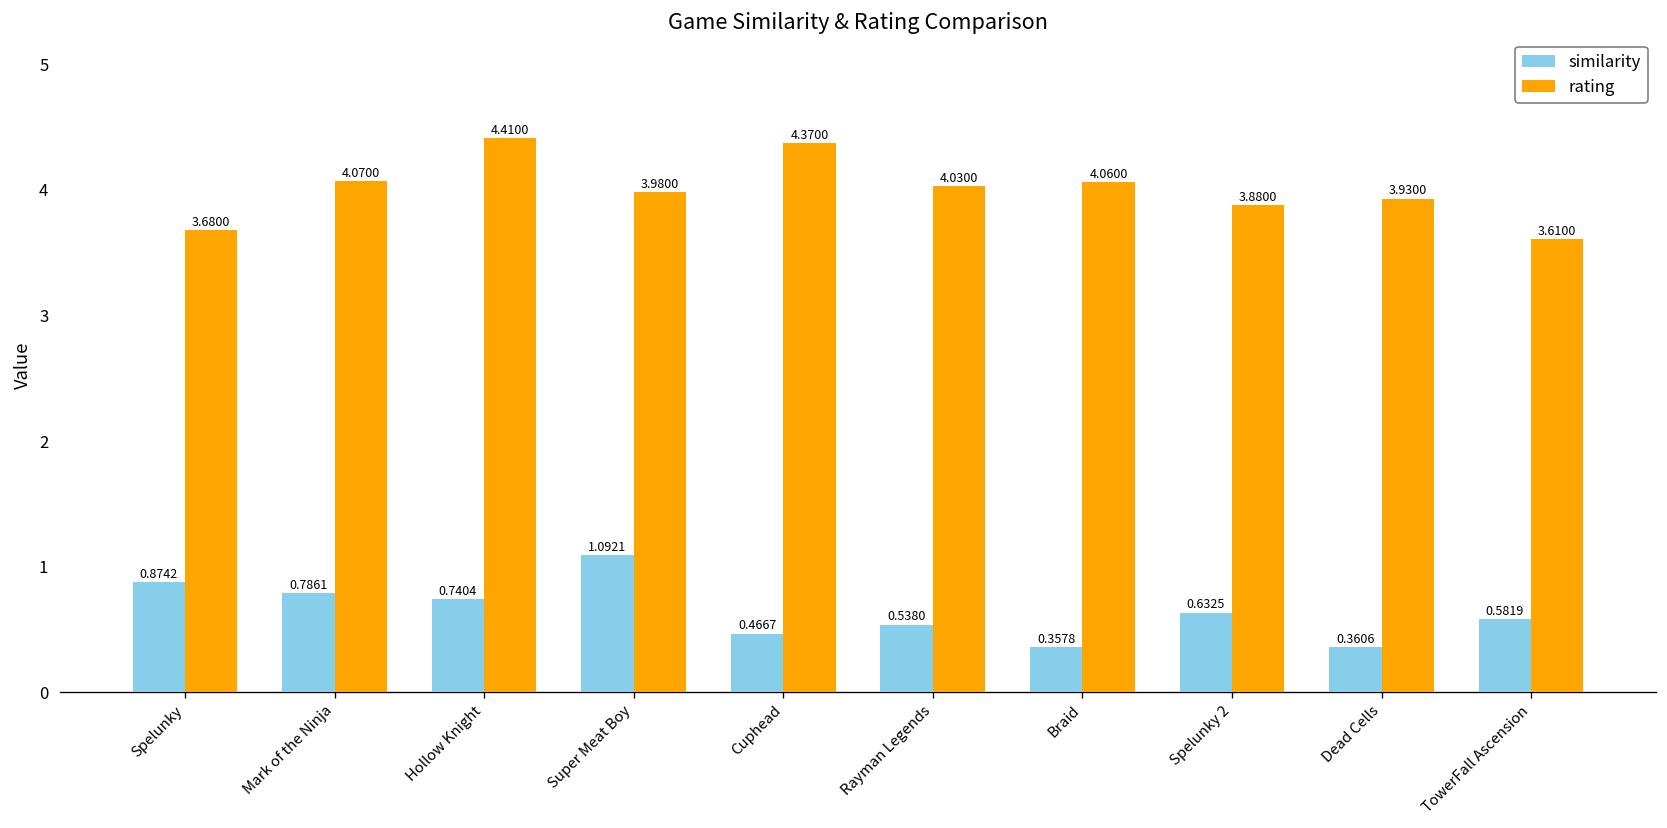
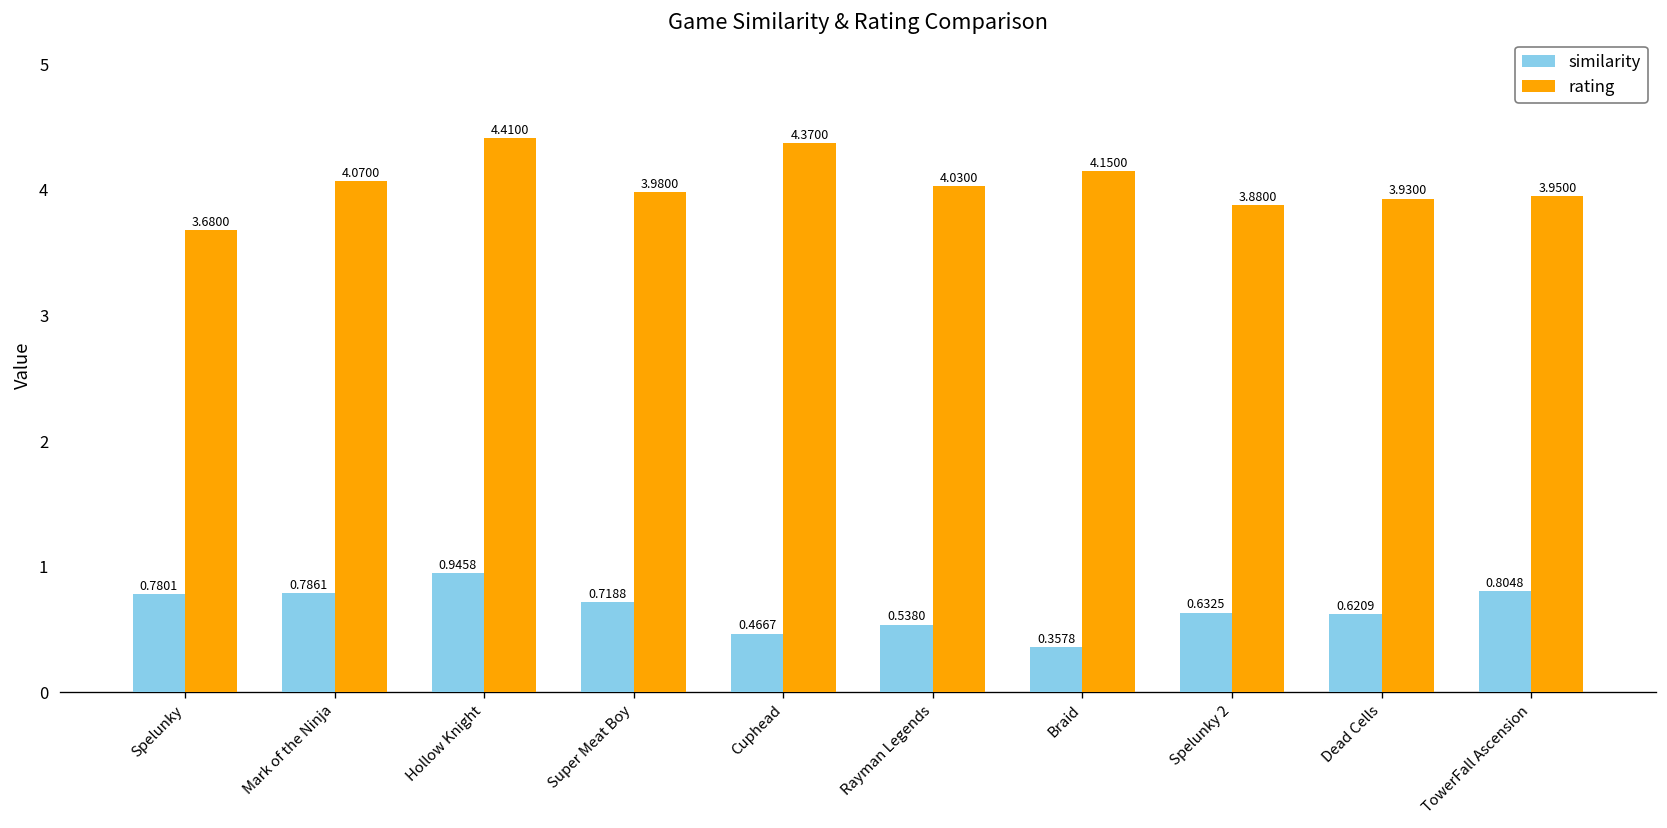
  {
    "similarity": {
-     "Spelunky": 0.8742,
+     "Spelunky": 0.7801,
      "Mark of the Ninja": 0.7861,
-     "Hollow Knight": 0.7404,
-     "Super Meat Boy": 1.0921,
+     "Hollow Knight": 0.9458,
+     "Super Meat Boy": 0.7188,
      "Cuphead": 0.4667,
      "Rayman Legends": 0.5380,
      "Braid": 0.3578,
      "Spelunky 2": 0.6325,
-     "Dead Cells": 0.3606,
-     "TowerFall Ascension": 0.5819
+     "Dead Cells": 0.6209,
+     "TowerFall Ascension": 0.8048
    },
    "rating": {
      "Spelunky": 3.6800,
      "Mark of the Ninja": 4.0700,
      "Hollow Knight": 4.4100,
      "Super Meat Boy": 3.9800,
      "Cuphead": 4.3700,
      "Rayman Legends": 4.0300,
-     "Braid": 4.0600,
+     "Braid": 4.1500,
      "Spelunky 2": 3.8800,
      "Dead Cells": 3.9300,
-     "TowerFall Ascension": 3.6100
+     "TowerFall Ascension": 3.9500
    }
  }
